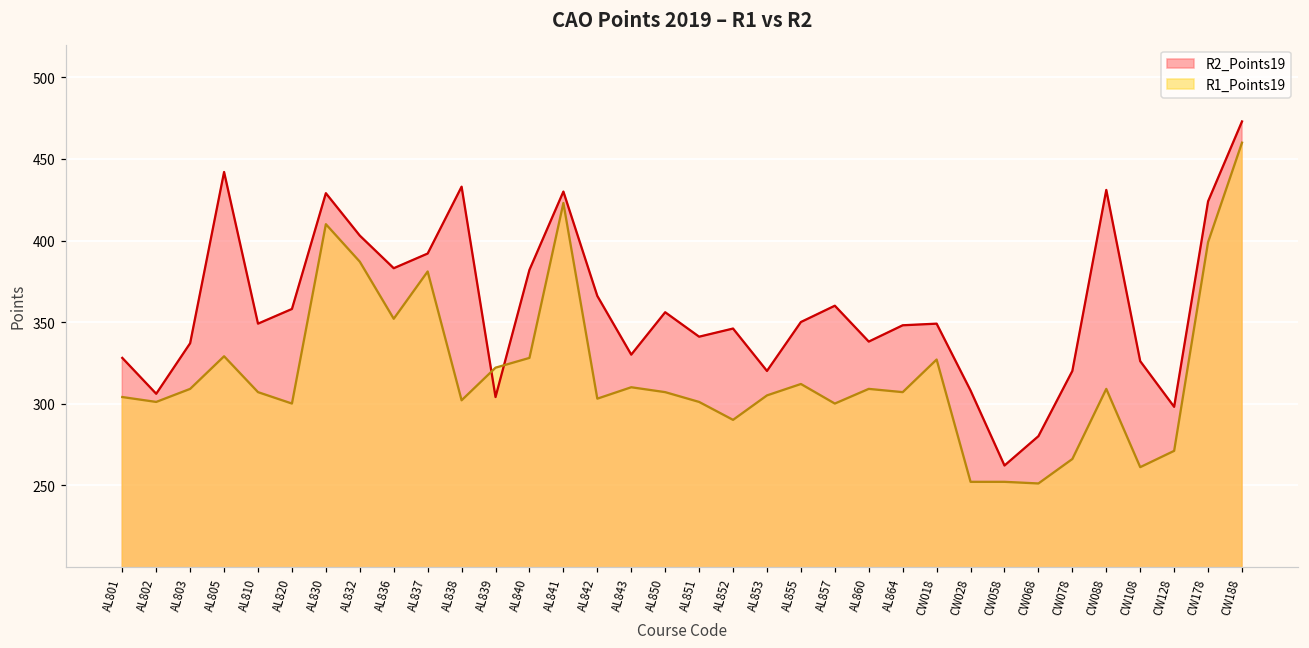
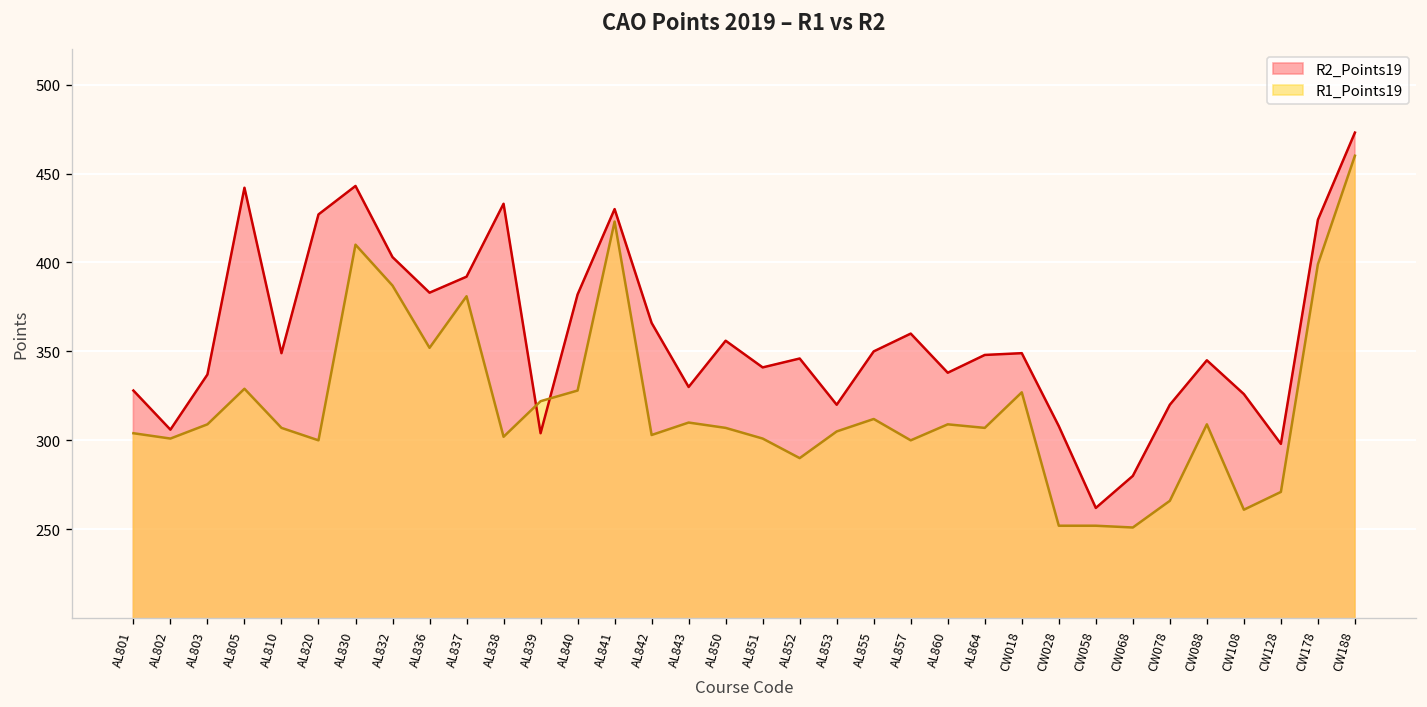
  {
    "R2_Points19": {
      "AL801": 328,
      "AL802": 306,
      "AL803": 337,
      "AL805": 442,
      "AL810": 349,
-     "AL820": 358,
-     "AL830": 429,
+     "AL820": 427,
+     "AL830": 443,
      "AL832": 403,
      "AL836": 383,
      "AL837": 392,
      "AL838": 433,
      "AL839": 304,
      "AL840": 382,
      "AL841": 430,
      "AL842": 366,
      "AL843": 330,
      "AL850": 356,
      "AL851": 341,
      "AL852": 346,
      "AL853": 320,
      "AL855": 350,
      "AL857": 360,
      "AL860": 338,
      "AL864": 348,
      "CW018": 349,
      "CW028": 308,
      "CW058": 262,
      "CW068": 280,
      "CW078": 320,
-     "CW088": 431,
+     "CW088": 345,
      "CW108": 326,
      "CW128": 298,
      "CW178": 424,
      "CW188": 473
    },
    "R1_Points19": {
      "AL801": 304,
      "AL802": 301,
      "AL803": 309,
      "AL805": 329,
      "AL810": 307,
      "AL820": 300,
      "AL830": 410,
      "AL832": 387,
      "AL836": 352,
      "AL837": 381,
      "AL838": 302,
      "AL839": 322,
      "AL840": 328,
      "AL841": 423,
      "AL842": 303,
      "AL843": 310,
      "AL850": 307,
      "AL851": 301,
      "AL852": 290,
      "AL853": 305,
      "AL855": 312,
      "AL857": 300,
      "AL860": 309,
      "AL864": 307,
      "CW018": 327,
      "CW028": 252,
      "CW058": 252,
      "CW068": 251,
      "CW078": 266,
      "CW088": 309,
      "CW108": 261,
      "CW128": 271,
      "CW178": 399,
      "CW188": 460
    }
  }
